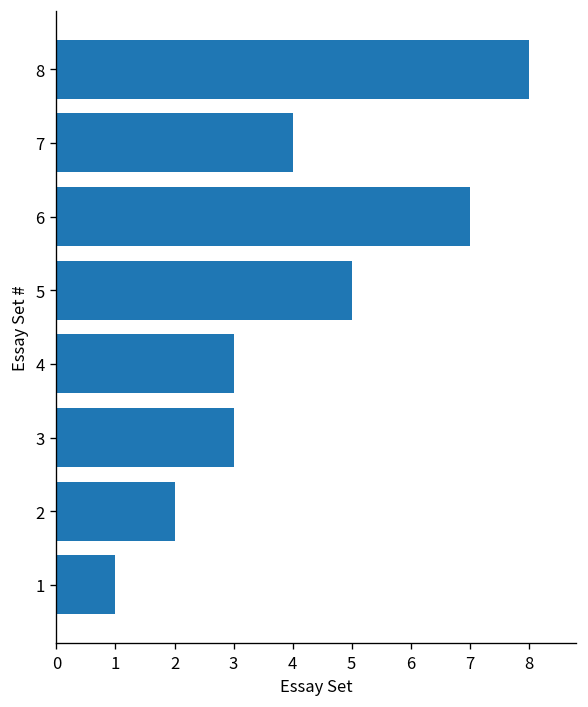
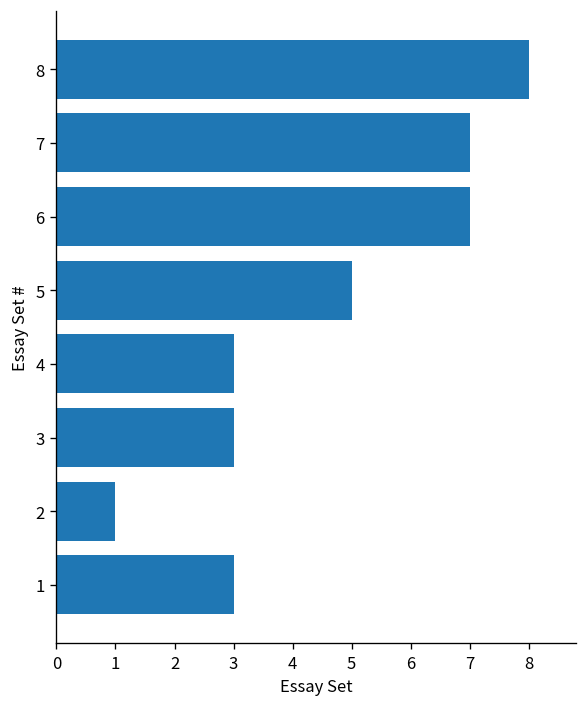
  {
    "8": 8,
-   "7": 4,
+   "7": 7,
    "6": 7,
    "5": 5,
    "4": 3,
    "3": 3,
-   "2": 2,
-   "1": 1
+   "2": 1,
+   "1": 3
  }
